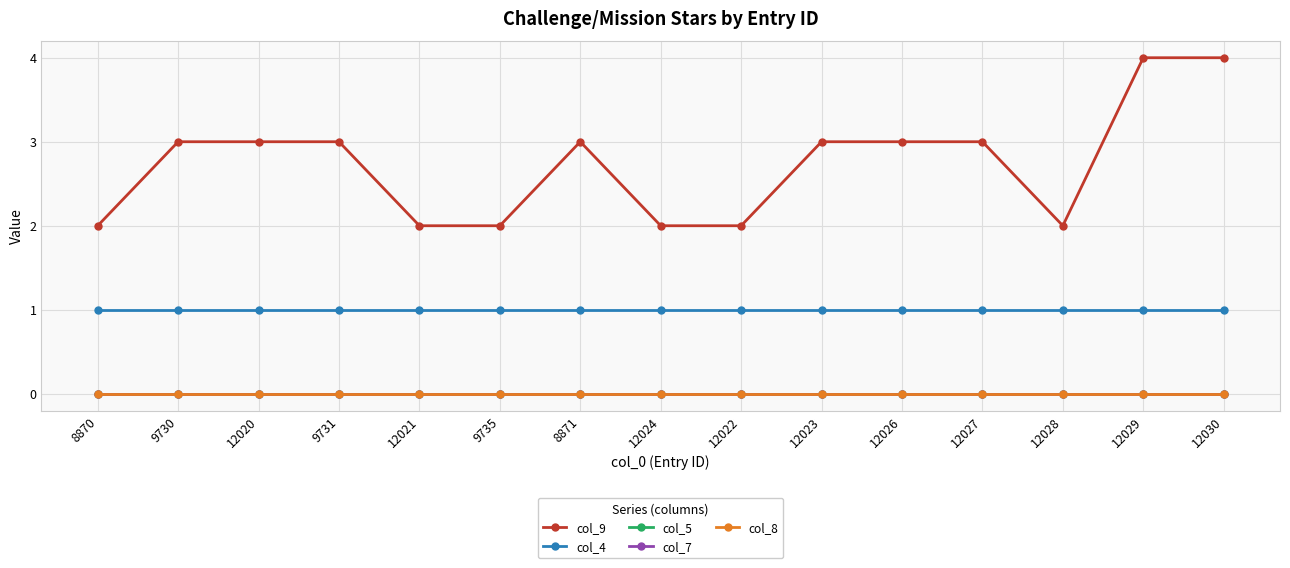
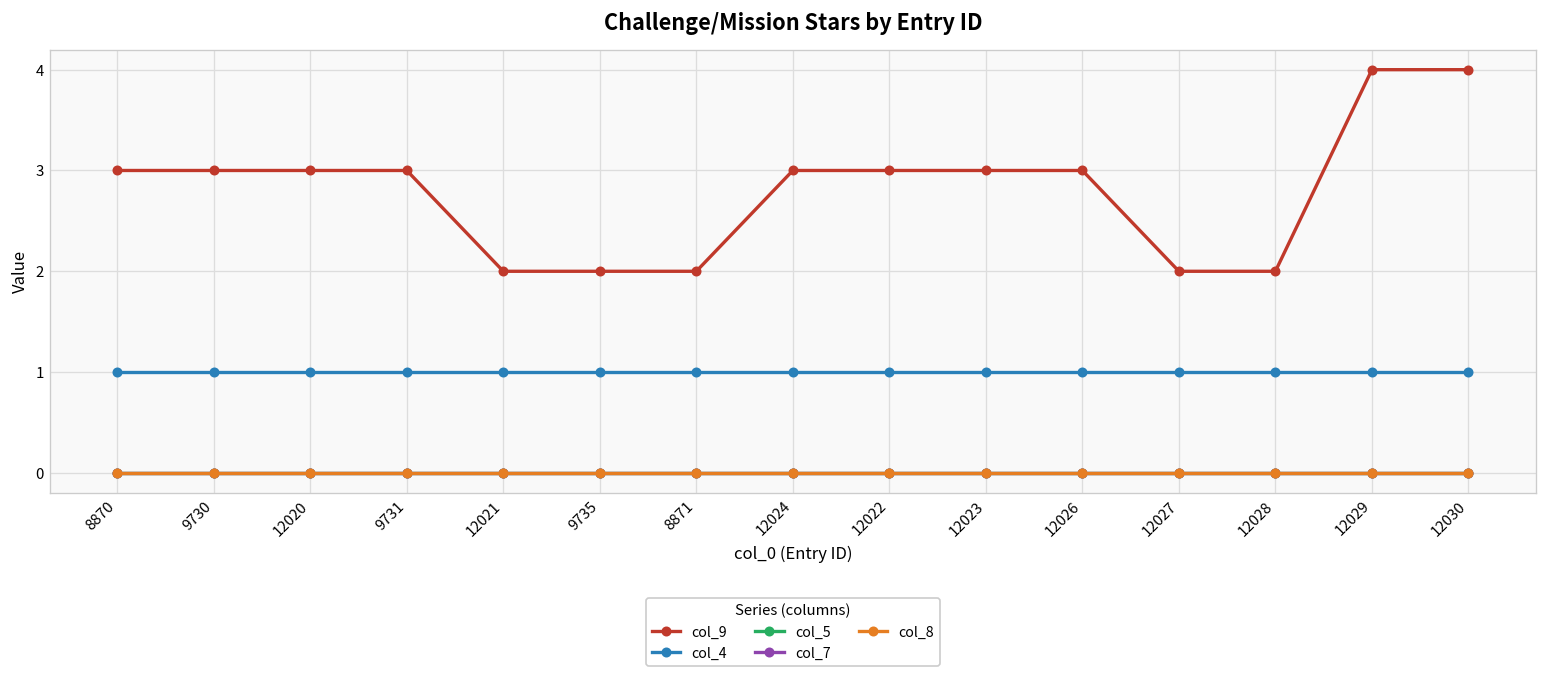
  {
    "col_9": {
-     "8870": 2,
+     "8870": 3,
      "9730": 3,
      "12020": 3,
      "9731": 3,
      "12021": 2,
      "9735": 2,
-     "8871": 3,
-     "12024": 2,
-     "12022": 2,
+     "8871": 2,
+     "12024": 3,
+     "12022": 3,
      "12023": 3,
      "12026": 3,
-     "12027": 3,
+     "12027": 2,
      "12028": 2,
      "12029": 4,
      "12030": 4
    },
    "col_4": {
      "8870": 1,
      "9730": 1,
      "12020": 1,
      "9731": 1,
      "12021": 1,
      "9735": 1,
      "8871": 1,
      "12024": 1,
      "12022": 1,
      "12023": 1,
      "12026": 1,
      "12027": 1,
      "12028": 1,
      "12029": 1,
      "12030": 1
    },
    "col_8": {
      "8870": 0,
      "9730": 0,
      "12020": 0,
      "9731": 0,
      "12021": 0,
      "9735": 0,
      "8871": 0,
      "12024": 0,
      "12022": 0,
      "12023": 0,
      "12026": 0,
      "12027": 0,
      "12028": 0,
      "12029": 0,
      "12030": 0
    }
  }
